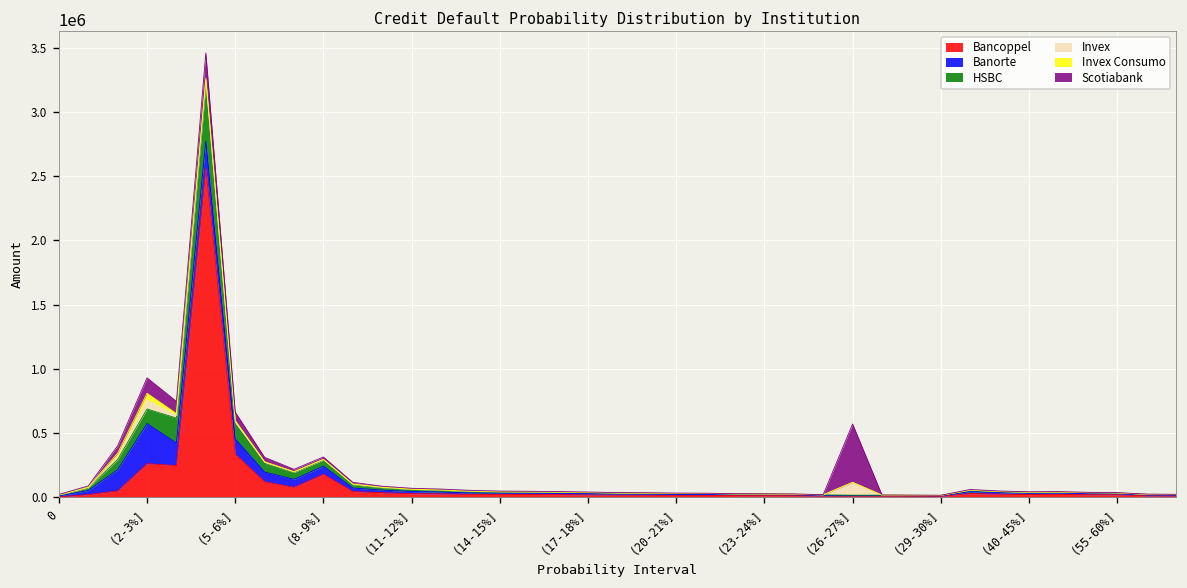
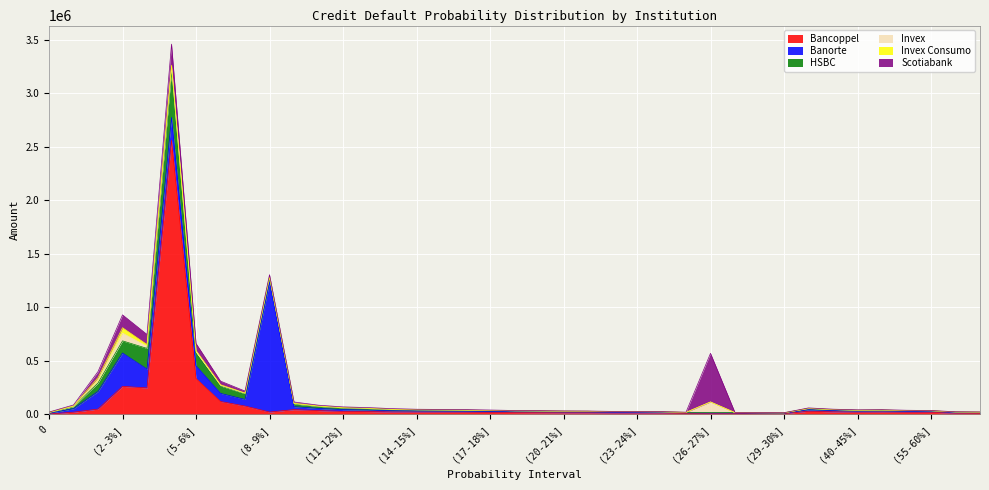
  {
    "Bancoppel": {
      "(2-3%]": 260000,
      "(5-6%]": 340000,
-     "(8-9%]": 180000
+     "(8-9%]": 20000
    },
    "Banorte": {
      "(2-3%]": 310000,
      "(5-6%]": 120000,
-     "(8-9%]": 60000
+     "(8-9%]": 1210000
    },
    "HSBC": {
      "(2-3%]": 110000
    },
    "Invex": {
      "(2-3%]": 70000
    },
    "Invex Consumo": {
      "(2-3%]": 50000
    },
    "Scotiabank": {
      "(2-3%]": 120000,
      "(5-6%]": 70000,
      "(26-27%]": 450000
    }
  }
